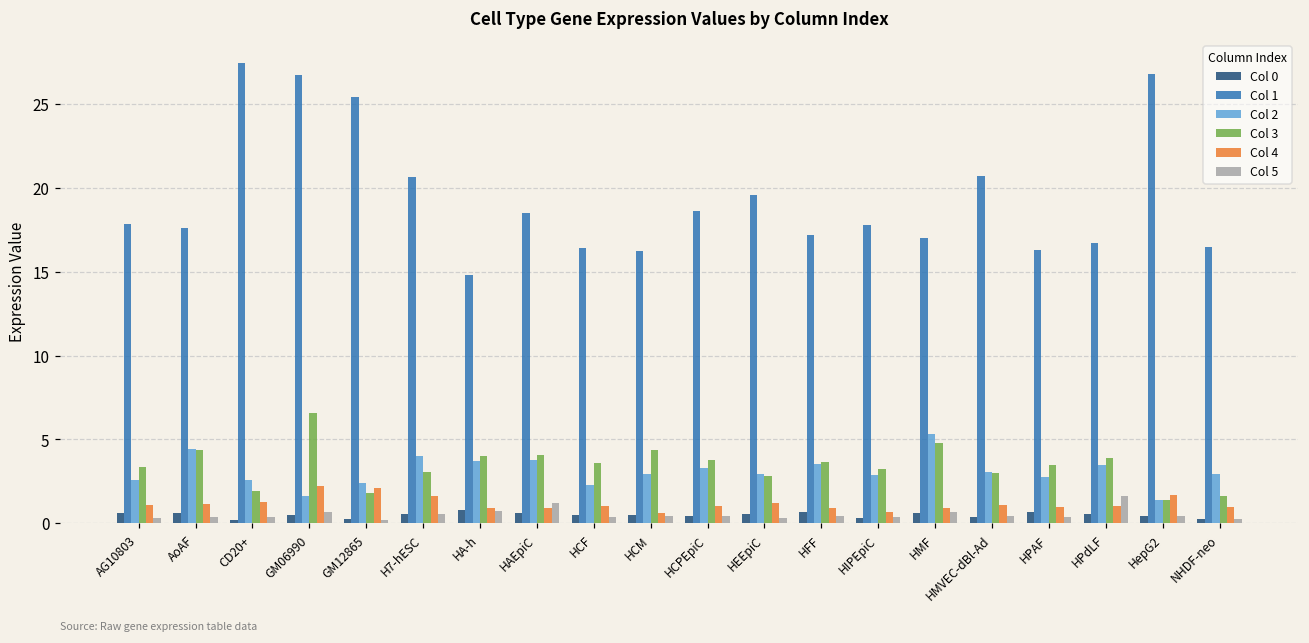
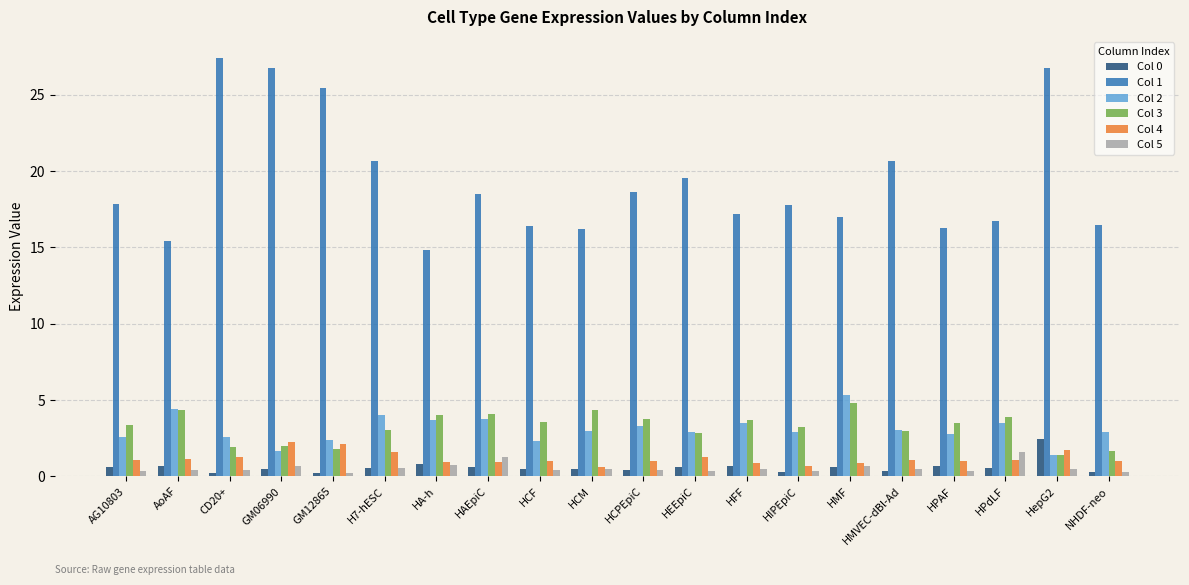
  {
    "Col 0": {
      "AG10803": 0.6,
      "AoAF": 0.6,
      "CD20+": 0.2,
      "GM06990": 0.5,
      "GM12865": 0.2,
      "H7-hESC": 0.6,
      "HA-h": 0.8,
      "HAEpiC": 0.6,
      "HCF": 0.5,
      "HCM": 0.5,
      "HCPEpiC": 0.4,
      "HEEpiC": 0.6,
      "HFF": 0.7,
      "HIPEpiC": 0.3,
      "HMF": 0.6,
      "HMVEC-dBl-Ad": 0.4,
      "HPAF": 0.7,
      "HPdLF": 0.6,
-     "HepG2": 0.5,
+     "HepG2": 2.4,
      "NHDF-neo": 0.3
    },
    "Col 1": {
      "AG10803": 17.8,
-     "AoAF": 17.6,
+     "AoAF": 15.4,
      "CD20+": 27.4,
      "GM06990": 26.7,
      "GM12865": 25.4,
      "H7-hESC": 20.7,
      "HA-h": 14.8,
      "HAEpiC": 18.5,
      "HCF": 16.4,
      "HCM": 16.2,
      "HCPEpiC": 18.6,
      "HEEpiC": 19.6,
      "HFF": 17.2,
      "HIPEpiC": 17.8,
      "HMF": 17.0,
      "HMVEC-dBl-Ad": 20.7,
      "HPAF": 16.3,
      "HPdLF": 16.7,
      "HepG2": 26.8,
      "NHDF-neo": 16.5
    },
    "Col 2": {
      "AG10803": 2.6,
      "AoAF": 4.4,
      "CD20+": 2.6,
      "GM06990": 1.7,
      "GM12865": 2.4,
      "H7-hESC": 4.0,
      "HA-h": 3.7,
      "HAEpiC": 3.8,
      "HCF": 2.3,
      "HCM": 2.9,
      "HCPEpiC": 3.3,
      "HEEpiC": 2.9,
      "HFF": 3.5,
      "HIPEpiC": 2.9,
      "HMF": 5.3,
      "HMVEC-dBl-Ad": 3.0,
      "HPAF": 2.8,
      "HPdLF": 3.5,
      "HepG2": 1.4,
      "NHDF-neo": 2.9
    },
    "Col 3": {
      "AG10803": 3.3,
      "AoAF": 4.3,
      "CD20+": 1.9,
-     "GM06990": 6.6,
+     "GM06990": 2.0,
      "GM12865": 1.8,
      "H7-hESC": 3.1,
      "HA-h": 4.0,
      "HAEpiC": 4.1,
      "HCF": 3.6,
      "HCM": 4.3,
      "HCPEpiC": 3.8,
      "HEEpiC": 2.9,
      "HFF": 3.7,
      "HIPEpiC": 3.2,
      "HMF": 4.8,
      "HMVEC-dBl-Ad": 3.0,
      "HPAF": 3.5,
      "HPdLF": 3.9,
      "HepG2": 1.4,
      "NHDF-neo": 1.7
    },
    "Col 4": {
      "AG10803": 1.1,
      "AoAF": 1.1,
      "CD20+": 1.3,
      "GM06990": 2.2,
      "GM12865": 2.1,
      "H7-hESC": 1.6,
      "HA-h": 0.9,
      "HAEpiC": 0.9,
      "HCF": 1.0,
      "HCM": 0.6,
      "HCPEpiC": 1.0,
      "HEEpiC": 1.2,
      "HFF": 0.9,
      "HIPEpiC": 0.7,
      "HMF": 0.9,
      "HMVEC-dBl-Ad": 1.1,
      "HPAF": 1.0,
      "HPdLF": 1.0,
      "HepG2": 1.7,
      "NHDF-neo": 1.0
    },
    "Col 5": {
      "AG10803": 0.3,
      "AoAF": 0.4,
      "CD20+": 0.4,
      "GM06990": 0.7,
      "GM12865": 0.2,
      "H7-hESC": 0.6,
      "HA-h": 0.8,
      "HAEpiC": 1.2,
      "HCF": 0.4,
      "HCM": 0.5,
      "HCPEpiC": 0.4,
      "HEEpiC": 0.3,
      "HFF": 0.5,
      "HIPEpiC": 0.4,
      "HMF": 0.7,
      "HMVEC-dBl-Ad": 0.5,
      "HPAF": 0.4,
      "HPdLF": 1.6,
      "HepG2": 0.5,
      "NHDF-neo": 0.3
    }
  }
